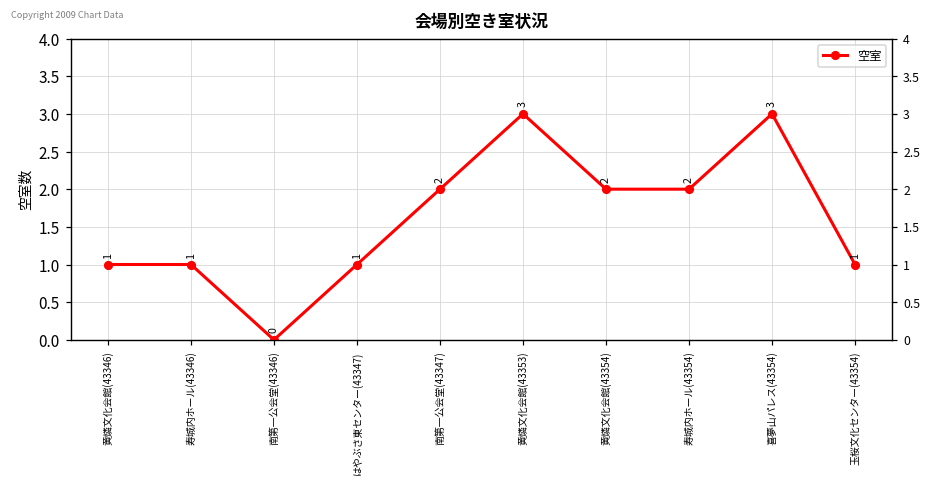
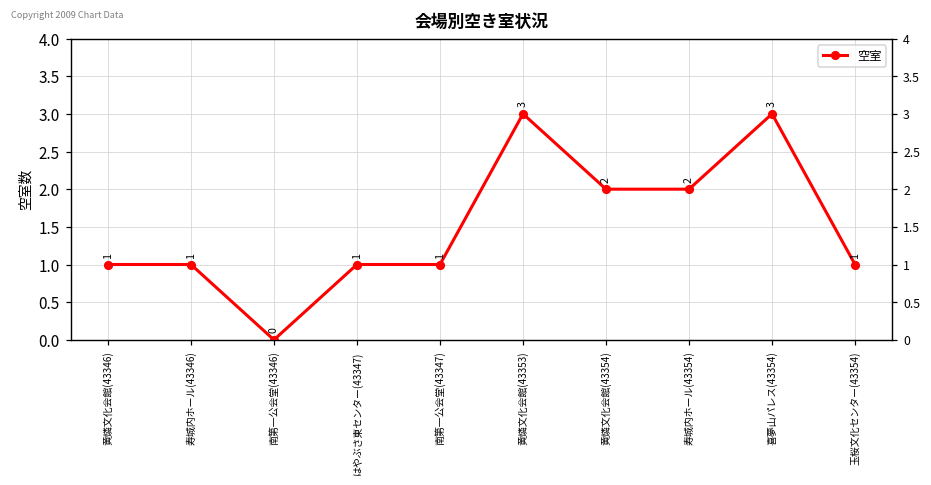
  {
    "黄燐文化会館(43346)": 1,
    "寿城内ホール(43346)": 1,
    "南第一公会堂(43346)": 0,
    "はやぶさ東センター(43347)": 1,
-   "南第一公会堂(43347)": 2,
+   "南第一公会堂(43347)": 1,
    "黄燐文化会館(43353)": 3,
    "黄燐文化会館(43354)": 2,
    "寿城内ホール(43354)": 2,
    "喜夢山パレス(43354)": 3,
    "玉桜文化センター(43354)": 1
  }
